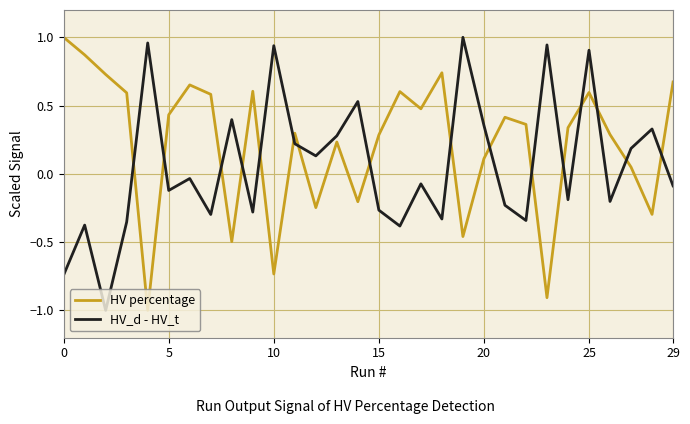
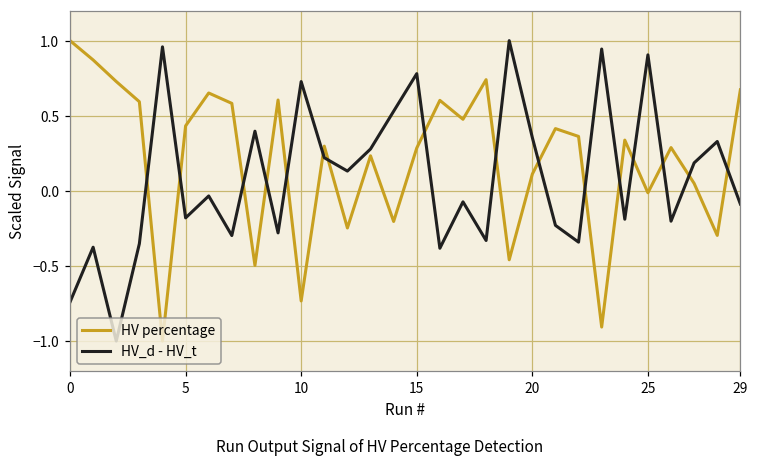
  {
    "HV percentage": {
      "0": 1.00,
      "5": 0.43,
      "10": -0.73,
      "15": 0.29,
      "20": 0.11,
-     "25": 0.60,
+     "25": -0.01,
      "29": 0.67
    },
    "HV_d - HV_t": {
      "0": -0.74,
-     "5": -0.12,
-     "10": 0.94,
-     "15": -0.27,
+     "5": -0.18,
+     "10": 0.73,
+     "15": 0.78,
      "20": 0.35,
      "25": 0.91,
      "29": -0.09
    }
  }
